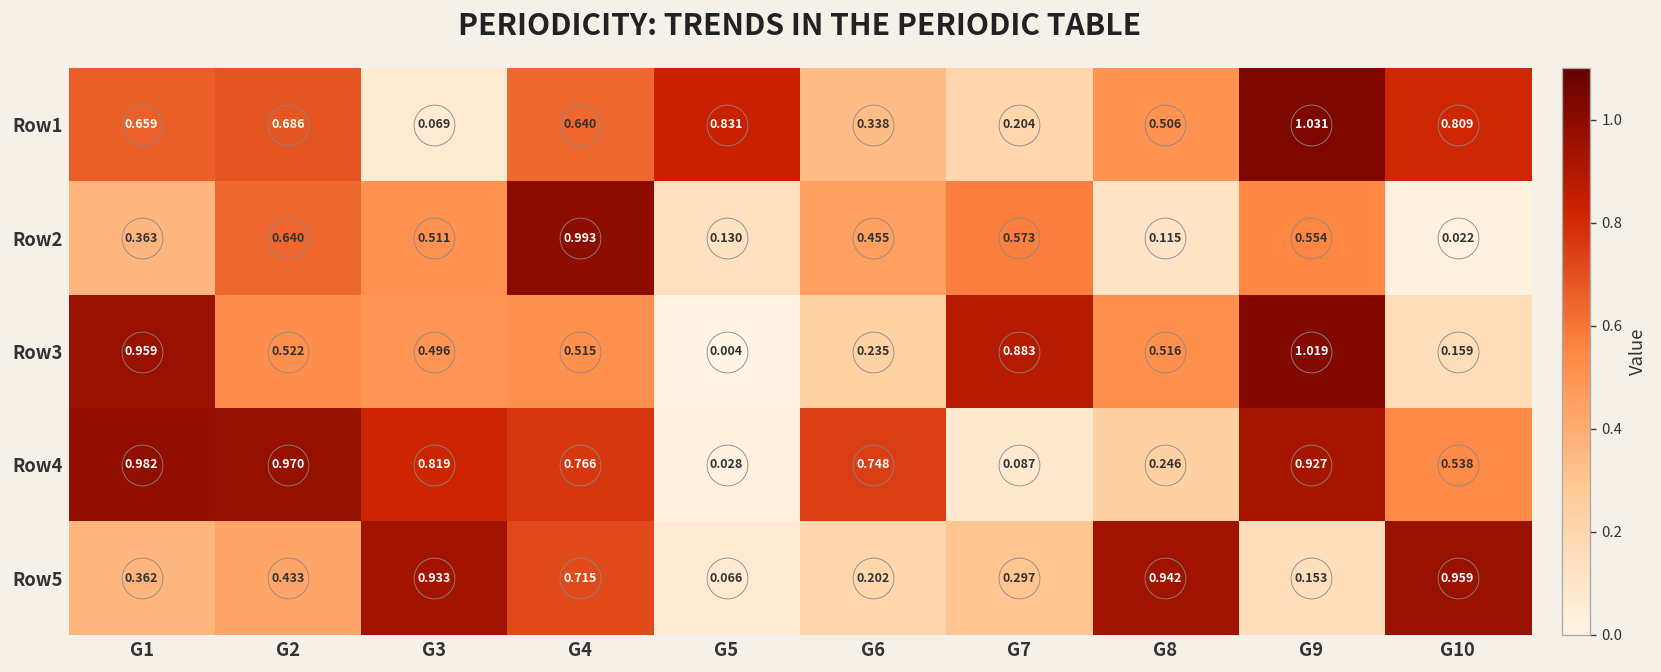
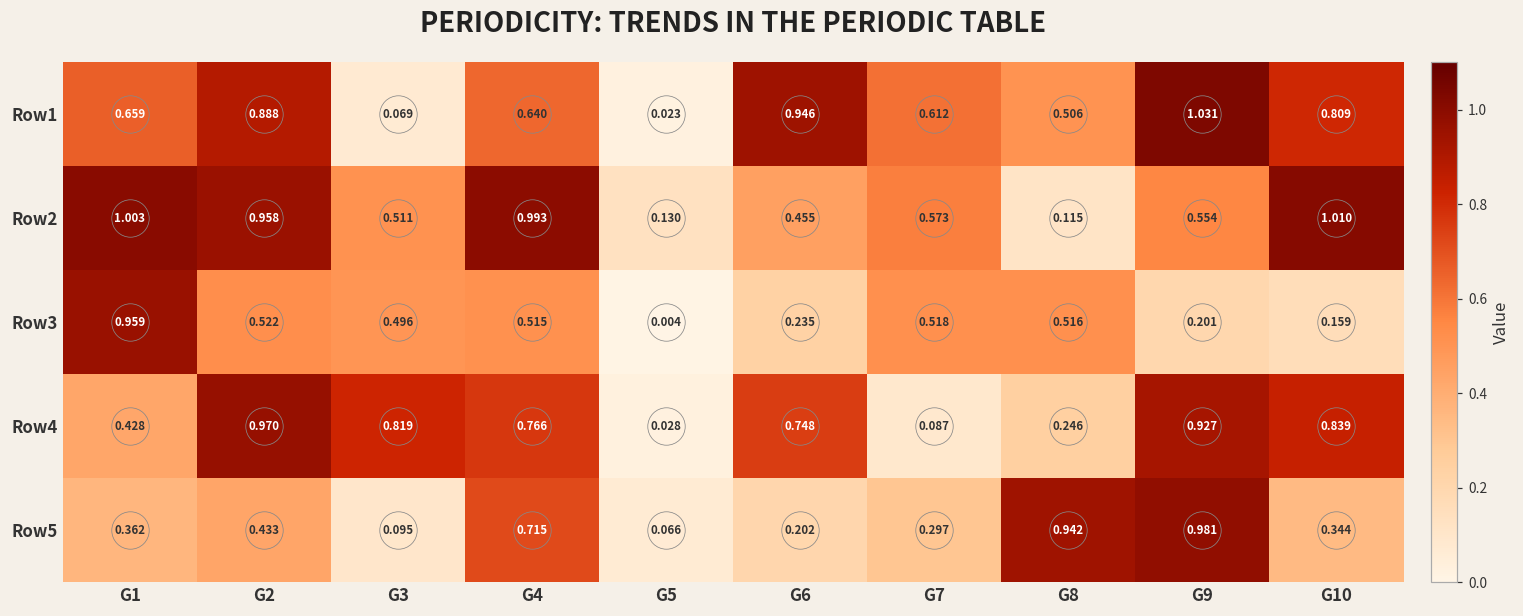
  {
    "Row1": {
-     "G2": 0.686,
-     "G5": 0.831,
-     "G6": 0.338,
-     "G7": 0.204
+     "G2": 0.888,
+     "G5": 0.023,
+     "G6": 0.946,
+     "G7": 0.612
    },
    "Row2": {
-     "G1": 0.363,
-     "G2": 0.640,
-     "G10": 0.022
+     "G1": 1.003,
+     "G2": 0.958,
+     "G10": 1.010
    },
    "Row3": {
-     "G7": 0.883,
-     "G9": 1.019
+     "G7": 0.518,
+     "G9": 0.201
    },
    "Row4": {
-     "G1": 0.982,
-     "G10": 0.538
+     "G1": 0.428,
+     "G10": 0.839
    },
    "Row5": {
-     "G3": 0.933,
-     "G9": 0.153,
-     "G10": 0.959
+     "G3": 0.095,
+     "G9": 0.981,
+     "G10": 0.344
    }
  }
